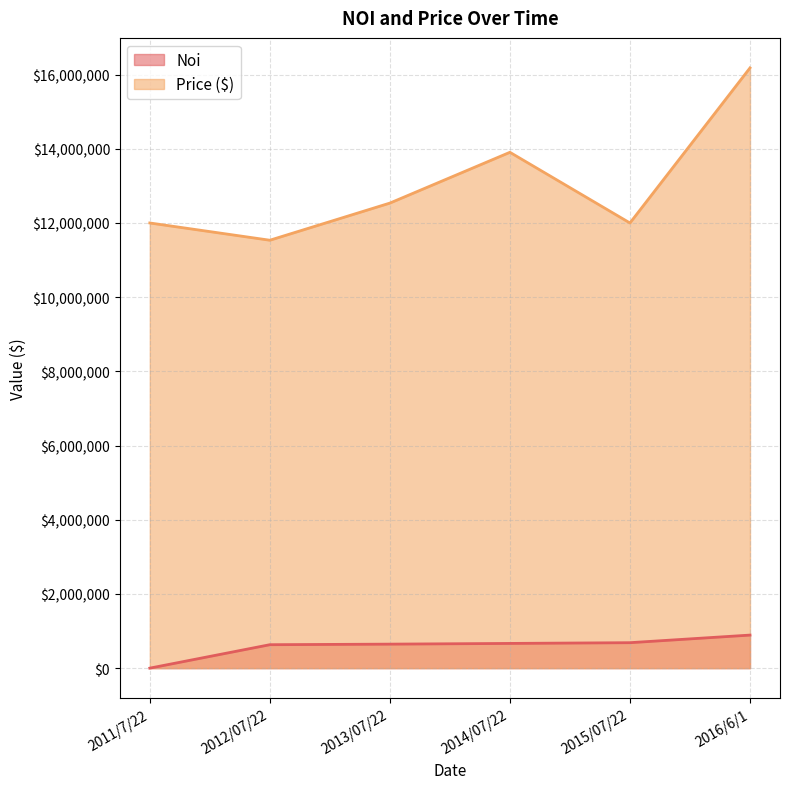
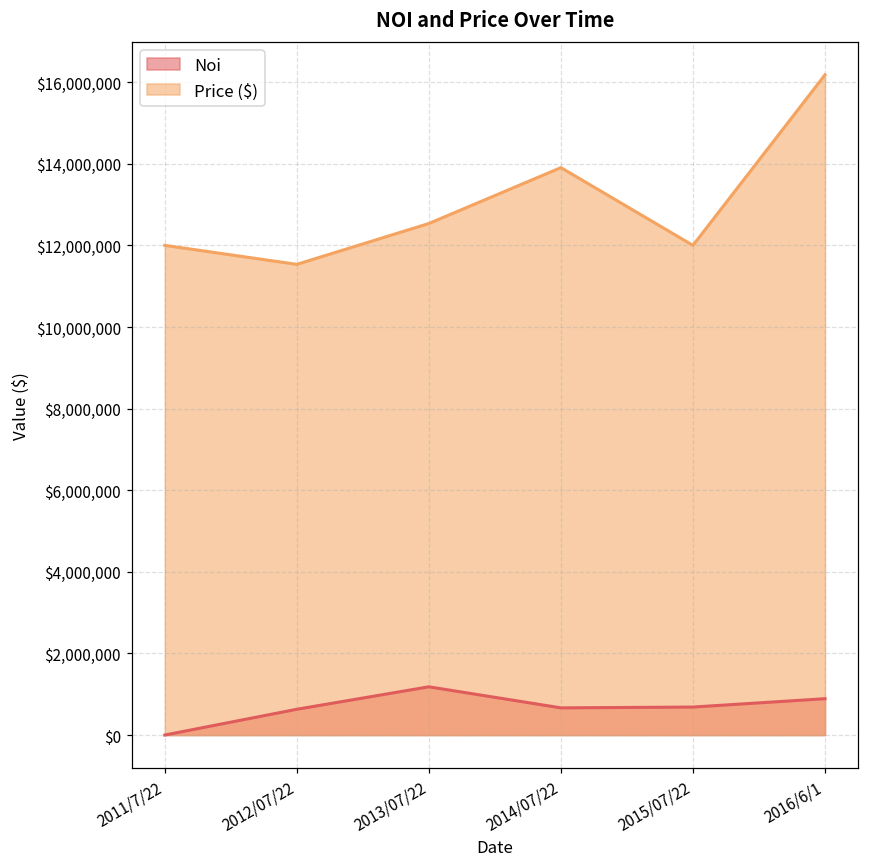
  {
    "Noi": {
      "2011/7/22": "$0",
      "2012/07/22": "$600,000",
-     "2013/07/22": "$600,000",
+     "2013/07/22": "$1,200,000",
      "2014/07/22": "$700,000",
      "2015/07/22": "$700,000",
      "2016/6/1": "$900,000"
    },
    "Price ($)": {
      "2011/7/22": "$12,000,000",
      "2012/07/22": "$11,500,000",
      "2013/07/22": "$12,500,000",
      "2014/07/22": "$13,900,000",
      "2015/07/22": "$12,000,000",
      "2016/6/1": "$16,200,000"
    }
  }
